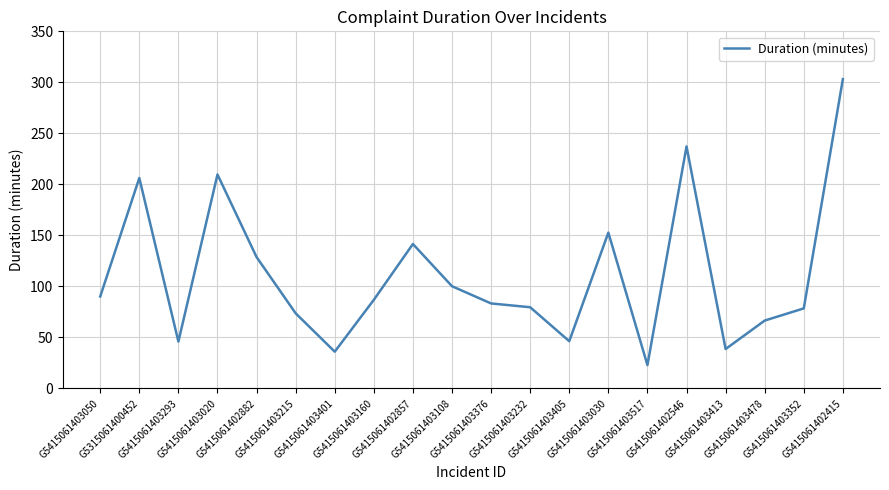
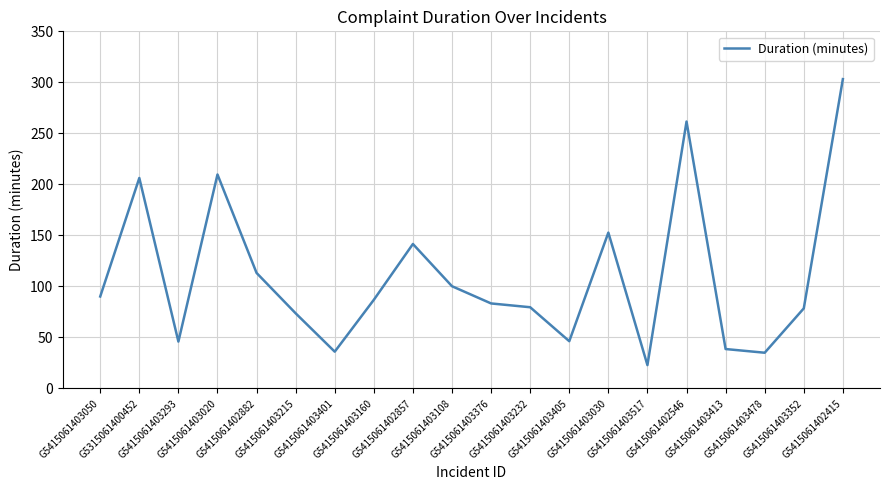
  {
    "G5415061403050": 90,
    "G5315061400452": 206,
    "G5415061403293": 46,
    "G5415061403020": 210,
-   "G5415061402882": 129,
+   "G5415061402882": 113,
    "G5415061403215": 74,
    "G5415061403401": 36,
    "G5415061403160": 87,
    "G5415061402857": 142,
    "G5415061403108": 100,
    "G5415061403376": 83,
    "G5415061403232": 80,
    "G5415061403405": 46,
    "G5415061403030": 153,
    "G5415061403517": 23,
-   "G5415061402546": 237,
+   "G5415061402546": 262,
    "G5415061403413": 39,
-   "G5415061403478": 67,
+   "G5415061403478": 35,
    "G5415061403352": 79,
    "G5415061402415": 303
  }
